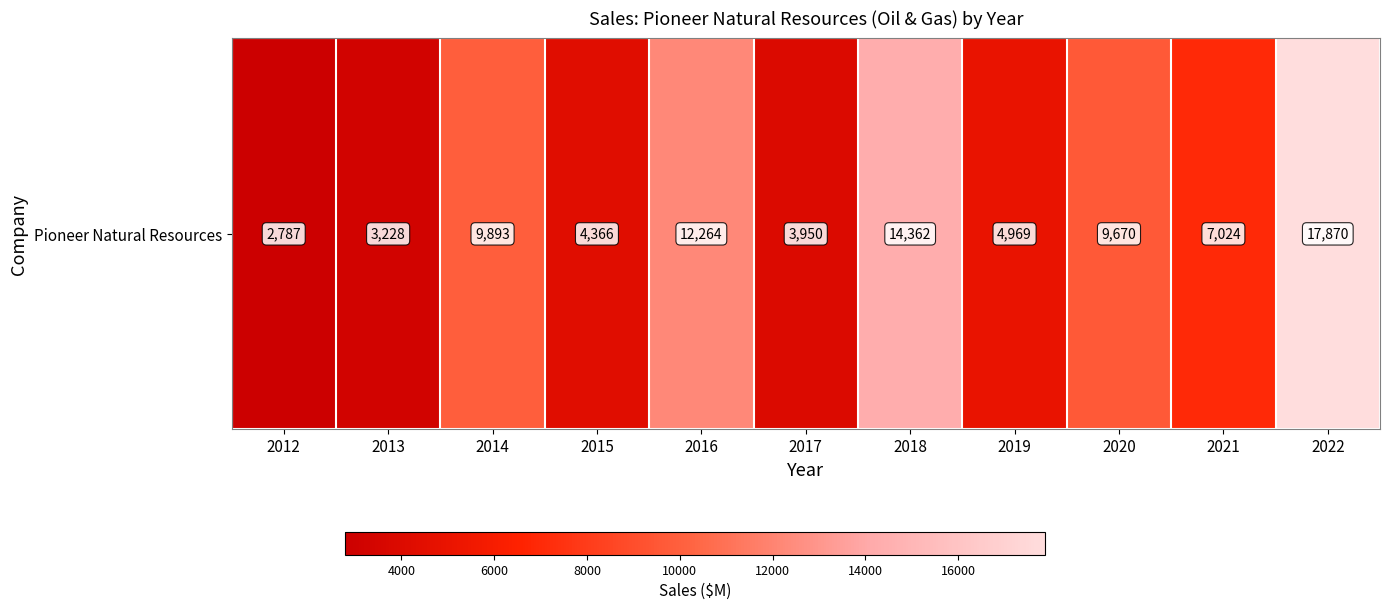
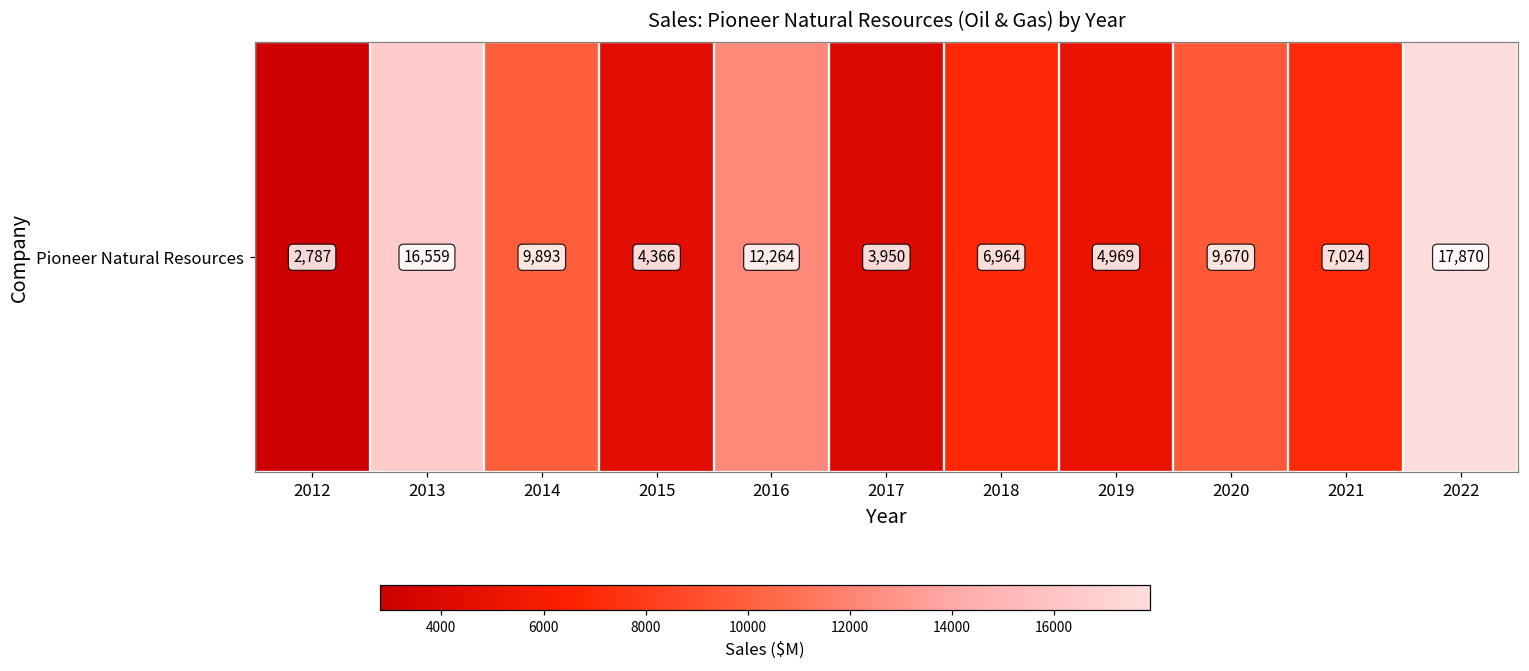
  {
    "Pioneer Natural Resources": {
-     "2013": "3,228",
-     "2018": "14,362"
+     "2013": "16,559",
+     "2018": "6,964"
    }
  }
